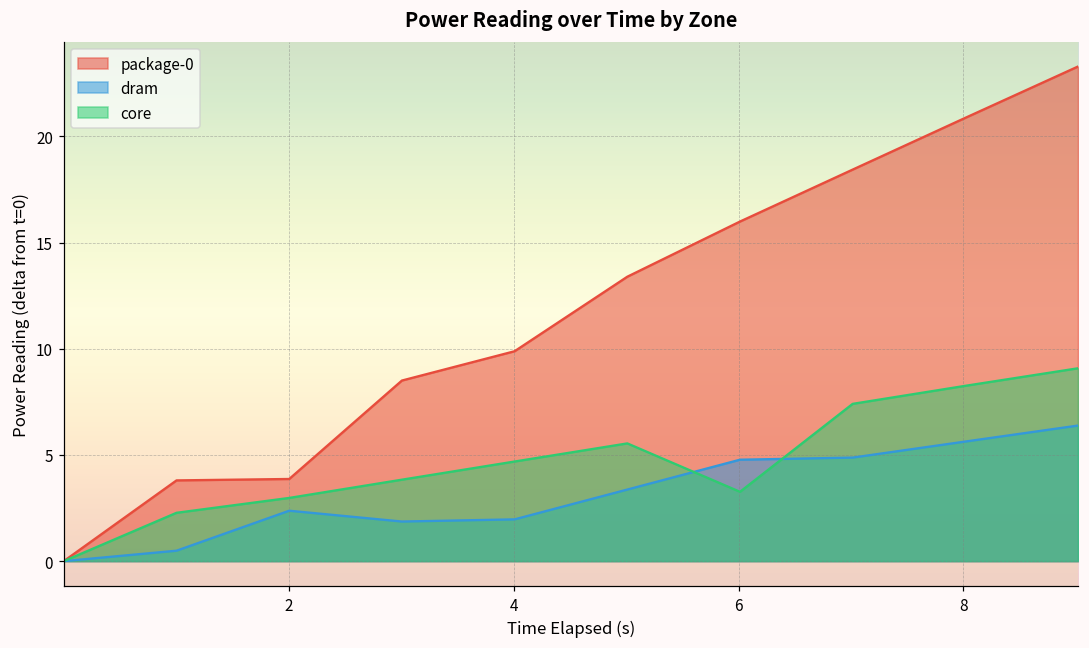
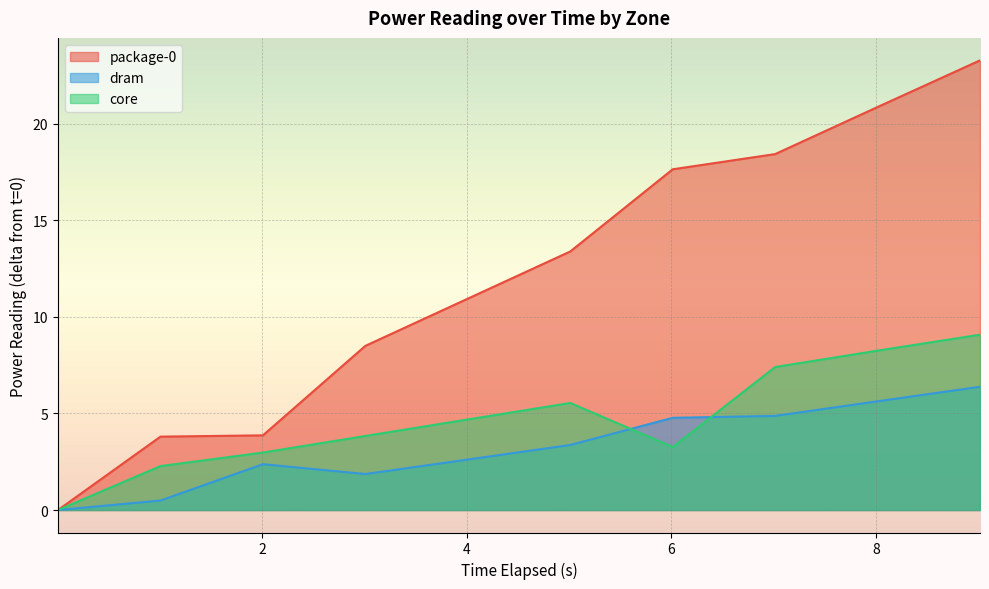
  {
    "package-0": {
      "2": 3.9,
-     "4": 9.9,
-     "6": 16.0,
+     "4": 10.9,
+     "6": 17.6,
      "8": 20.9
    },
    "dram": {
      "2": 2.4,
-     "4": 2.0,
+     "4": 2.6,
      "6": 4.8,
      "8": 5.6
    },
    "core": {
      "2": 3.0,
      "4": 4.7,
      "6": 3.3,
      "8": 8.3
    }
  }
